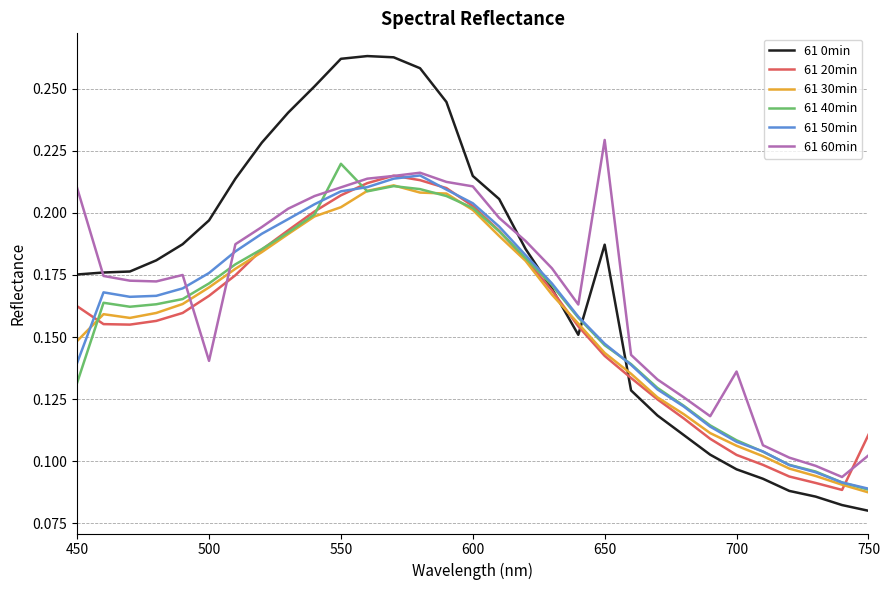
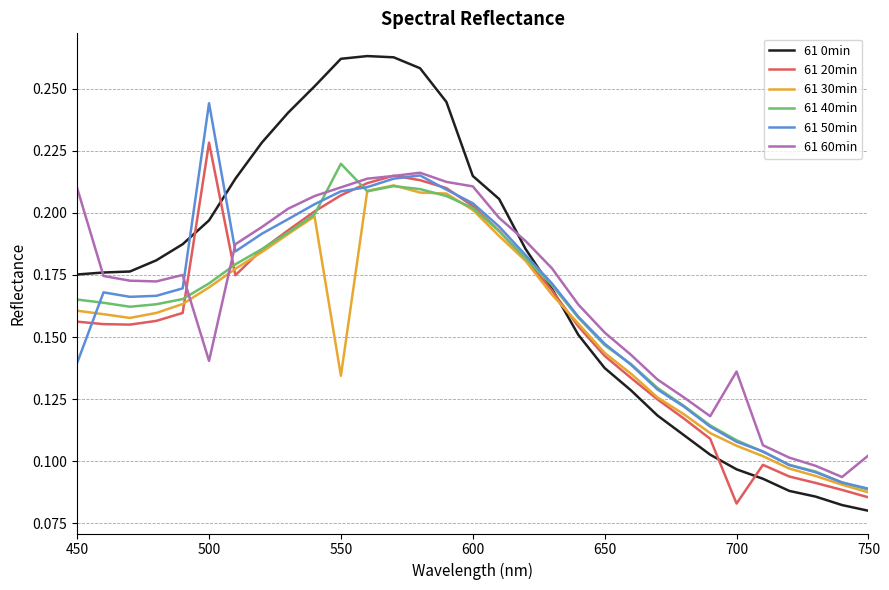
  {
    "61 0min": {
      "450": 0.175,
      "500": 0.197,
      "550": 0.262,
      "600": 0.215,
-     "650": 0.187,
+     "650": 0.138,
      "700": 0.097,
      "750": 0.080
    },
    "61 20min": {
-     "450": 0.162,
-     "500": 0.167,
+     "450": 0.156,
+     "500": 0.228,
      "550": 0.207,
      "650": 0.142,
-     "700": 0.103,
-     "750": 0.111
+     "700": 0.083,
+     "750": 0.085
    },
    "61 30min": {
-     "450": 0.148,
+     "450": 0.161,
      "500": 0.170,
-     "550": 0.202,
+     "550": 0.134,
      "650": 0.144,
      "700": 0.106,
      "750": 0.087
    },
    "61 40min": {
-     "450": 0.132,
+     "450": 0.165,
      "500": 0.172,
      "550": 0.220
    },
    "61 50min": {
      "450": 0.140,
-     "500": 0.176,
+     "500": 0.244,
      "550": 0.209,
      "600": 0.204
    },
    "61 60min": {
      "450": 0.210,
      "500": 0.140,
      "550": 0.210,
      "600": 0.211,
-     "650": 0.229,
+     "650": 0.152,
      "700": 0.136,
      "750": 0.102
    }
  }
